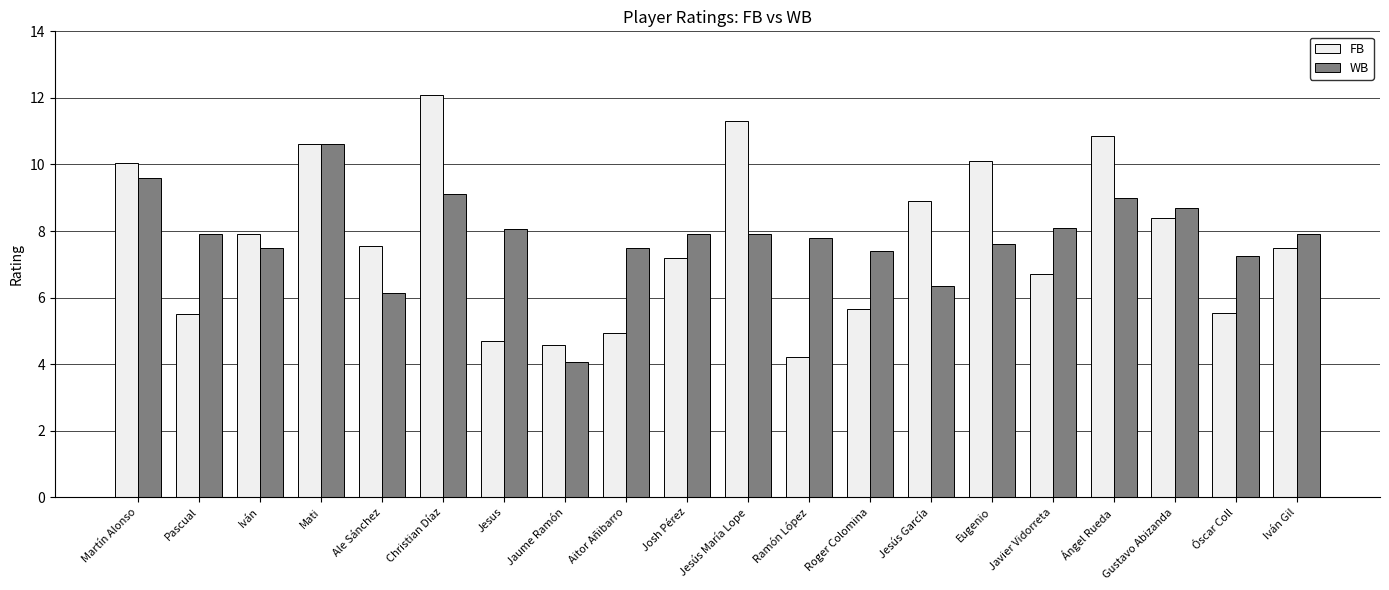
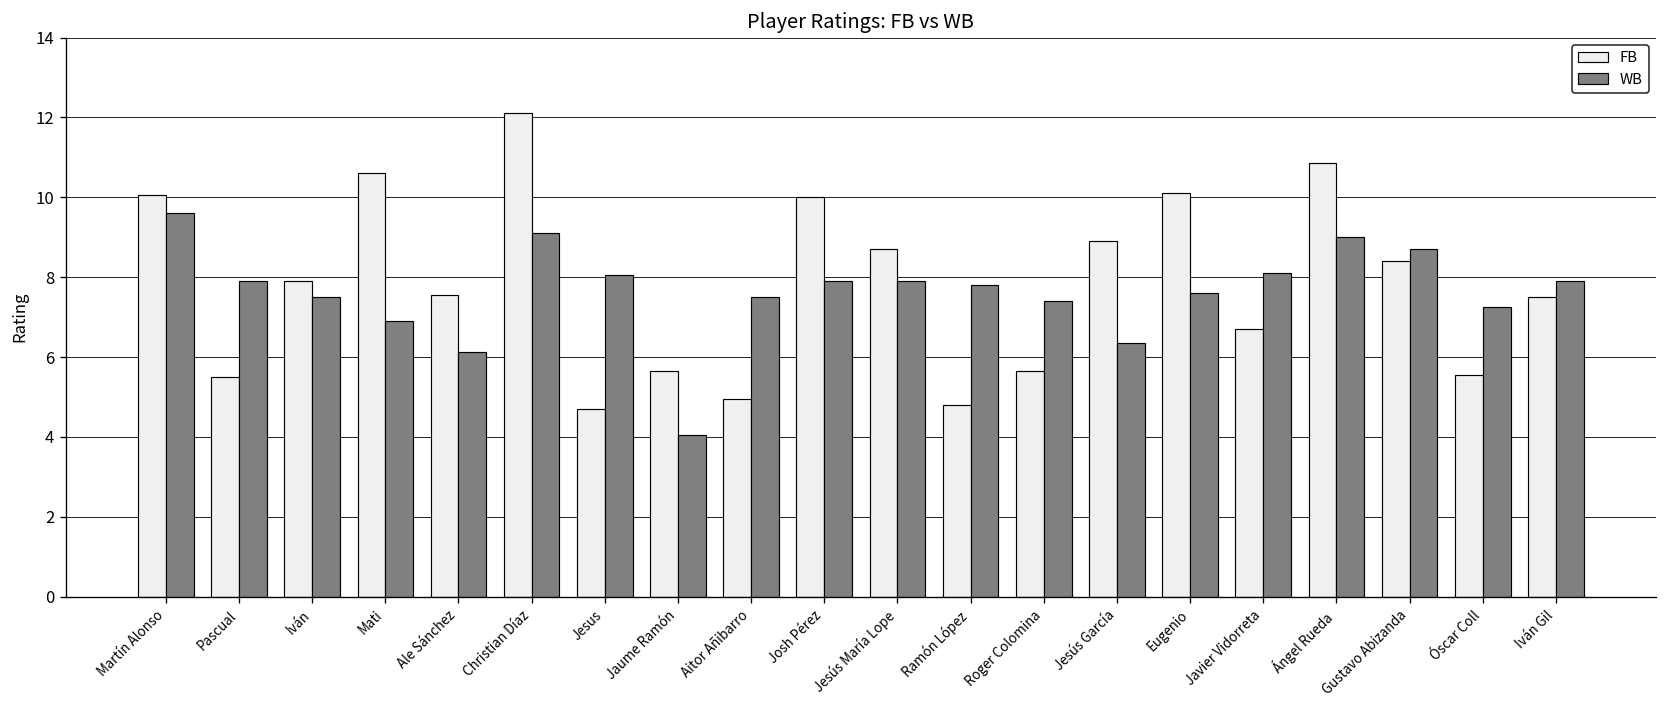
  {
    "FB": {
      "Martín Alonso": 10.1,
      "Pascual": 5.5,
      "Iván": 7.9,
      "Mati": 10.6,
      "Ale Sánchez": 7.6,
      "Christian Díaz": 12.1,
      "Jesus": 4.7,
-     "Jaume Ramón": 4.6,
+     "Jaume Ramón": 5.7,
      "Aitor Añibarro": 5.0,
-     "Josh Pérez": 7.2,
-     "Jesús María Lope": 11.3,
-     "Ramón López": 4.2,
+     "Josh Pérez": 10.0,
+     "Jesús María Lope": 8.7,
+     "Ramón López": 4.8,
      "Roger Colomina": 5.7,
      "Jesús García": 8.9,
      "Eugenio": 10.1,
      "Javier Vidorreta": 6.7,
      "Ángel Rueda": 10.9,
      "Gustavo Abizanda": 8.4,
      "Óscar Coll": 5.6,
      "Iván Gil": 7.5
    },
    "WB": {
      "Martín Alonso": 9.6,
      "Pascual": 7.9,
      "Iván": 7.5,
-     "Mati": 10.6,
+     "Mati": 6.9,
      "Ale Sánchez": 6.1,
      "Christian Díaz": 9.1,
      "Jesus": 8.1,
      "Jaume Ramón": 4.1,
      "Aitor Añibarro": 7.5,
      "Josh Pérez": 7.9,
      "Jesús María Lope": 7.9,
      "Ramón López": 7.8,
      "Roger Colomina": 7.4,
      "Jesús García": 6.4,
      "Eugenio": 7.6,
      "Javier Vidorreta": 8.1,
      "Ángel Rueda": 9.0,
      "Gustavo Abizanda": 8.7,
      "Óscar Coll": 7.3,
      "Iván Gil": 7.9
    }
  }
